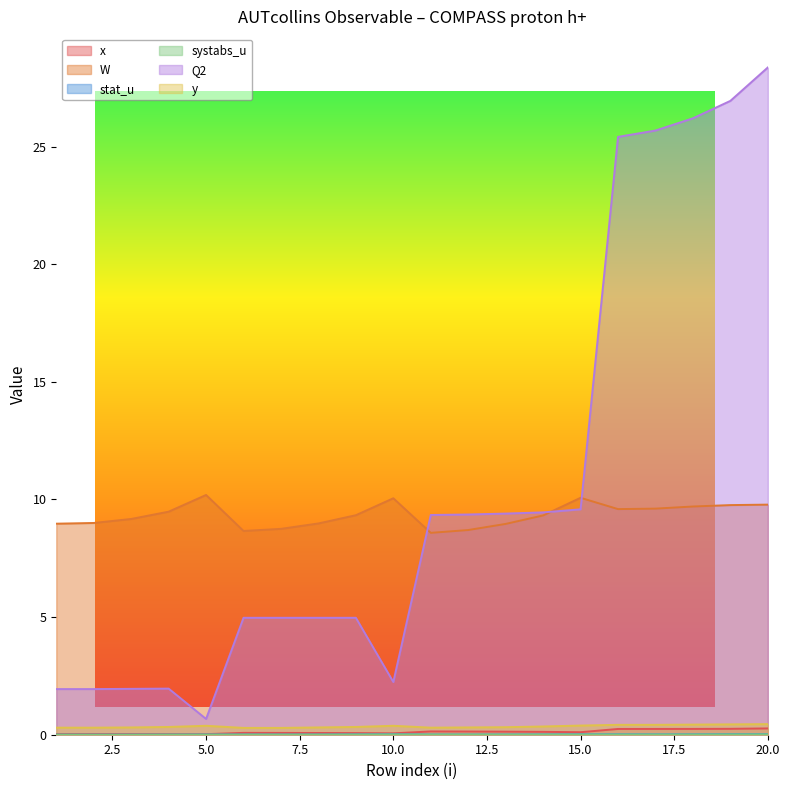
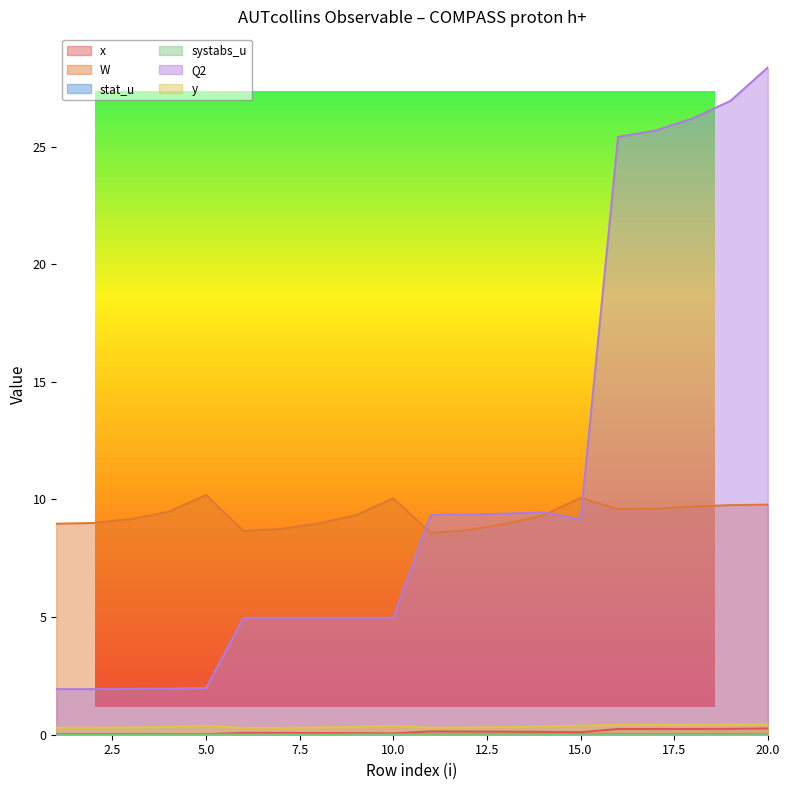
  {
    "Q2": {
-     "5.0": 0.7,
-     "10.0": 2.2,
-     "15.0": 9.6,
+     "5.0": 2.0,
+     "10.0": 5.0,
+     "15.0": 9.2,
      "20.0": 28.4
    }
  }
